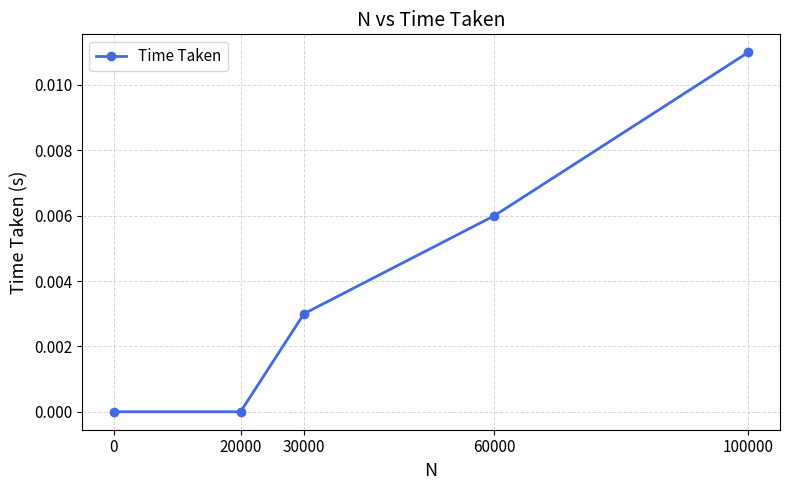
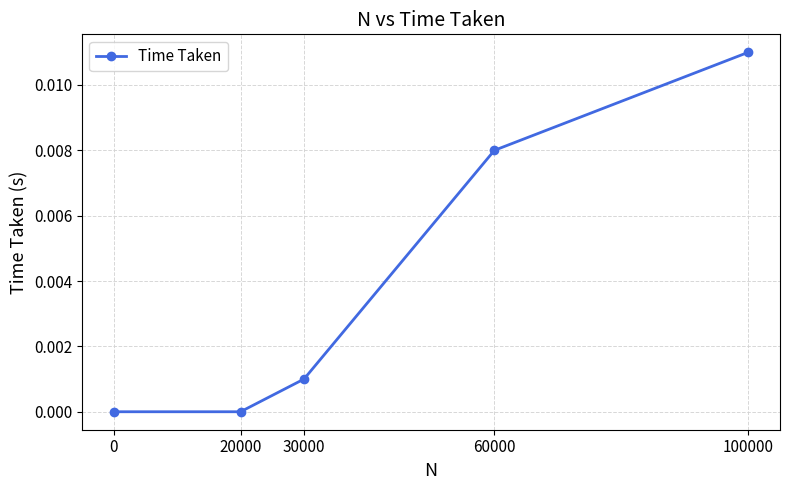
  {
    "0": 0.000,
    "20000": 0.000,
-   "30000": 0.003,
-   "60000": 0.006,
+   "30000": 0.001,
+   "60000": 0.008,
    "100000": 0.011
  }
